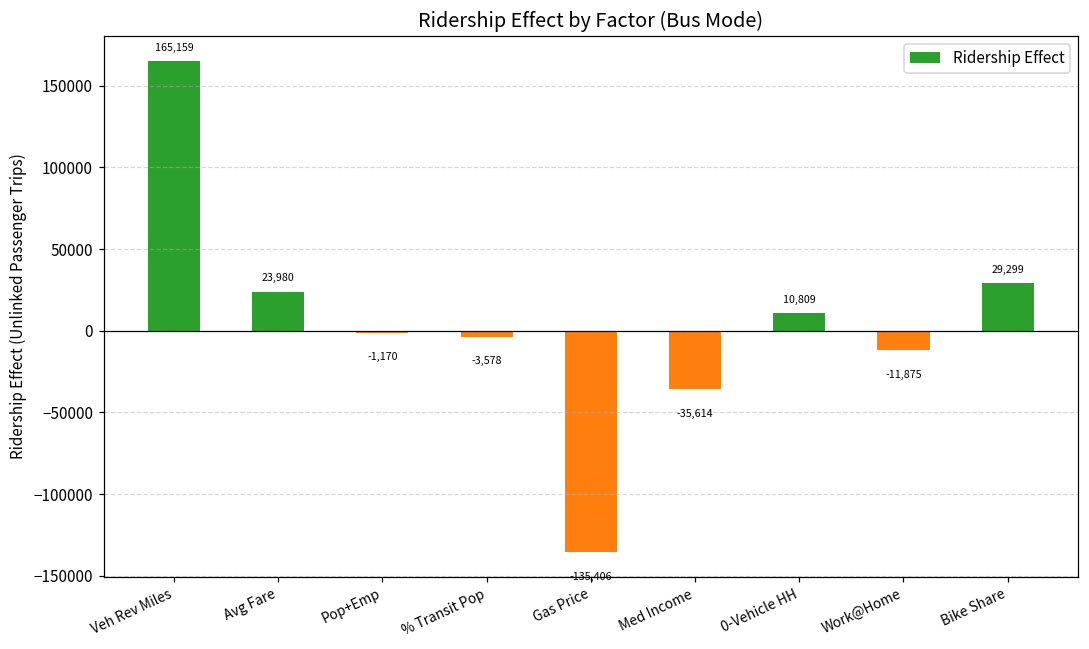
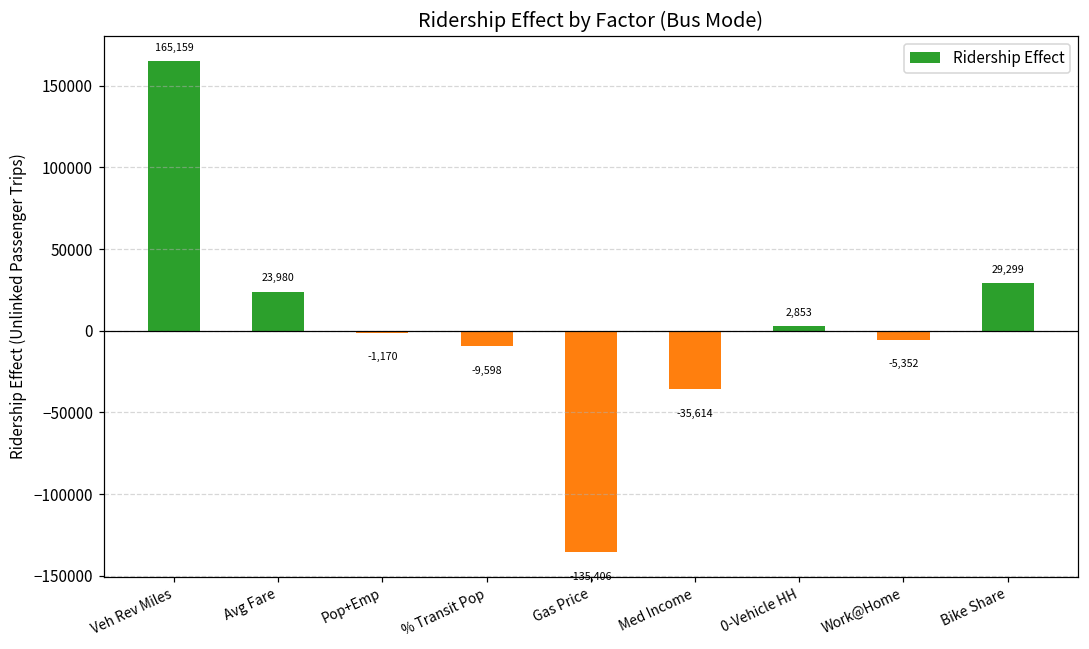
  {
    "Veh Rev Miles": "165,159",
    "Avg Fare": "23,980",
    "Pop+Emp": "-1,170",
-   "% Transit Pop": "-3,578",
+   "% Transit Pop": "-9,598",
    "Gas Price": "-135,406",
    "Med Income": "-35,614",
-   "0-Vehicle HH": "10,809",
-   "Work@Home": "-11,875",
+   "0-Vehicle HH": "2,853",
+   "Work@Home": "-5,352",
    "Bike Share": "29,299"
  }
